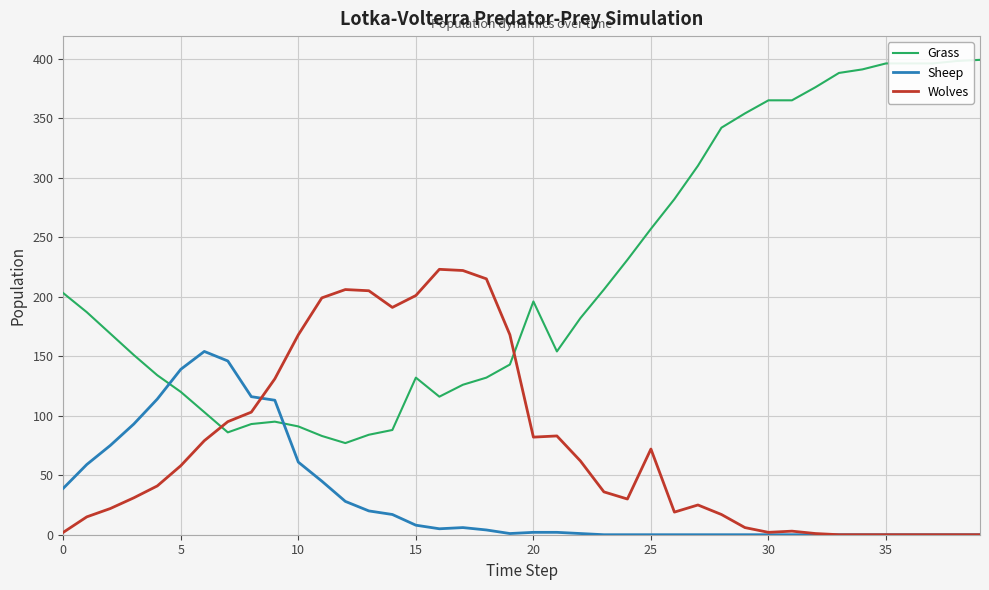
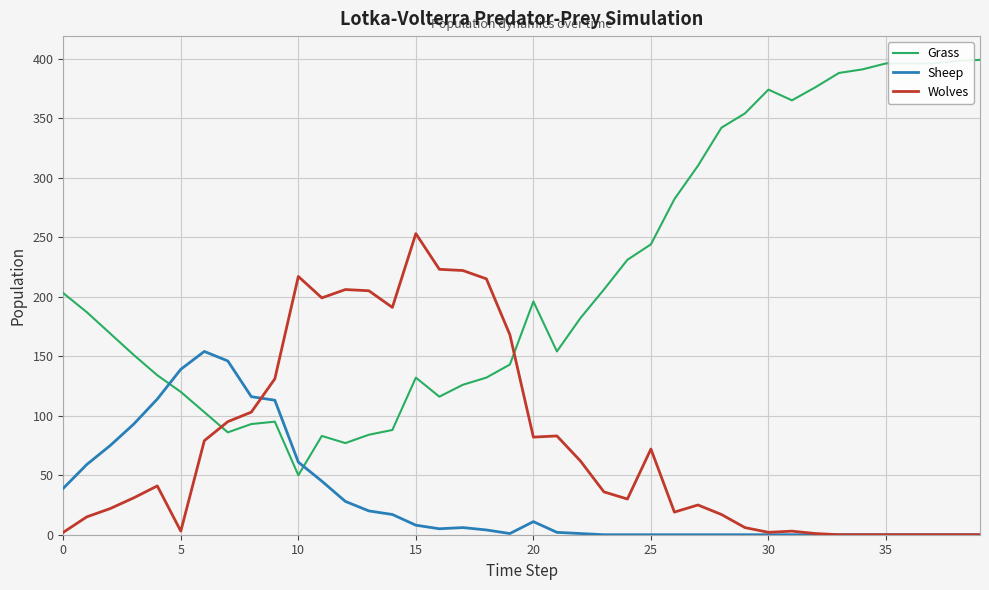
  {
    "Grass": {
      "0": 203,
      "5": 120,
-     "10": 91,
+     "10": 50,
      "15": 132,
      "20": 196,
-     "25": 257,
-     "30": 365,
+     "25": 244,
+     "30": 374,
      "35": 396
    },
    "Sheep": {
      "0": 39,
      "5": 139,
      "10": 61,
      "15": 8,
-     "20": 2,
+     "20": 11,
      "25": 0
    },
    "Wolves": {
      "0": 2,
-     "5": 58,
-     "10": 168,
-     "15": 201,
+     "5": 3,
+     "10": 217,
+     "15": 253,
      "20": 82,
      "25": 72
    }
  }
